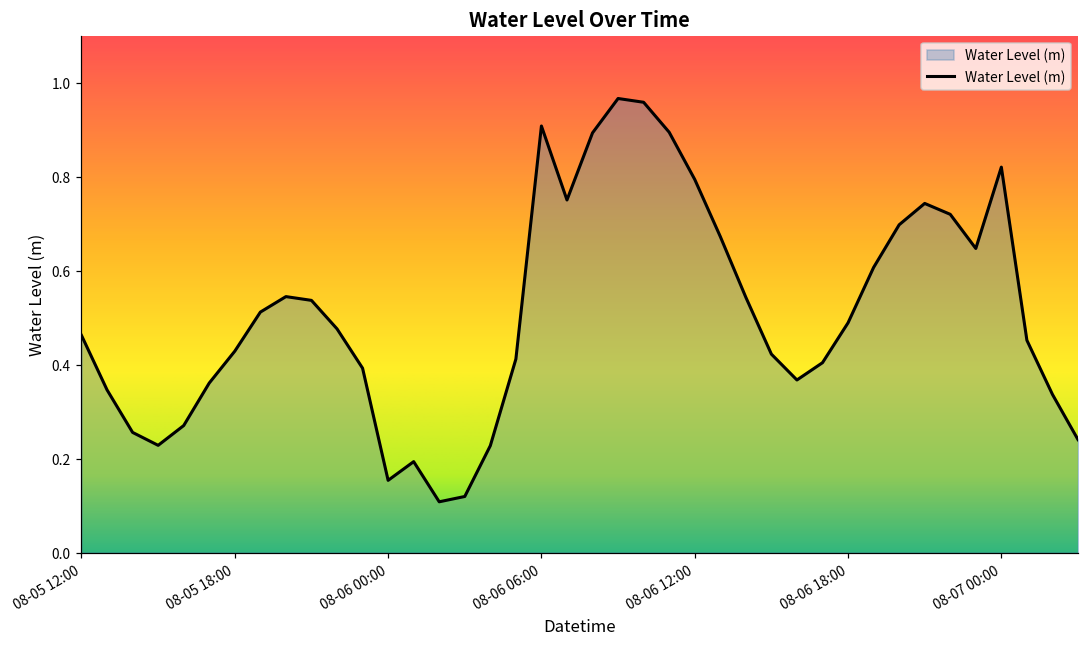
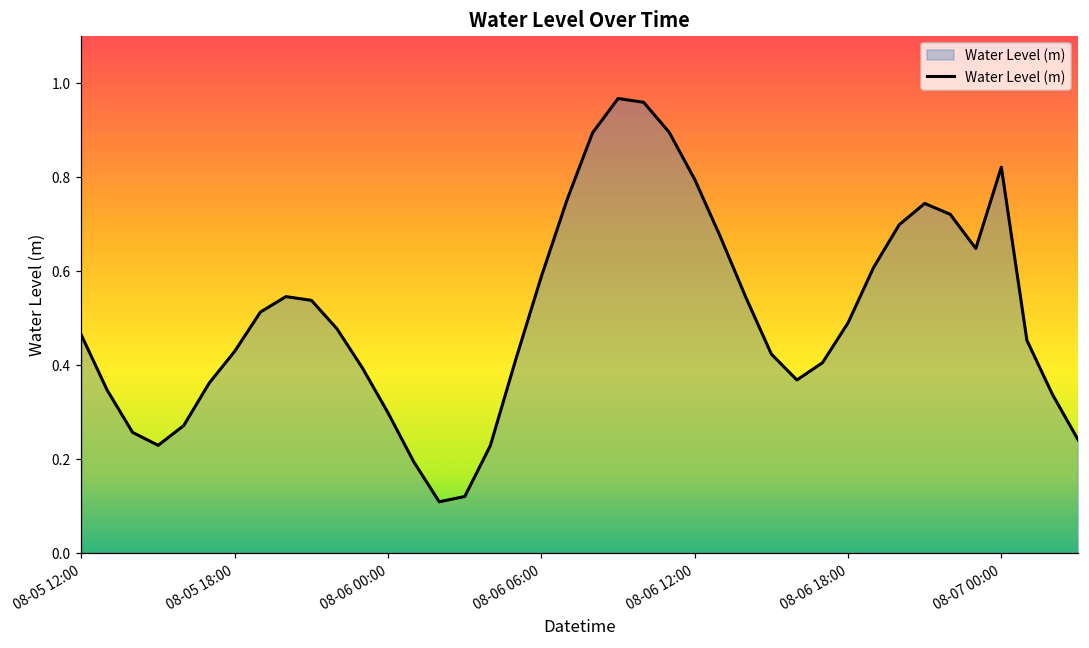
  {
    "08-05 12:00": 0.46,
    "08-05 18:00": 0.43,
-   "08-06 00:00": 0.15,
-   "08-06 06:00": 0.91,
+   "08-06 00:00": 0.30,
+   "08-06 06:00": 0.59,
    "08-06 12:00": 0.79,
    "08-06 18:00": 0.49,
    "08-07 00:00": 0.82
  }
